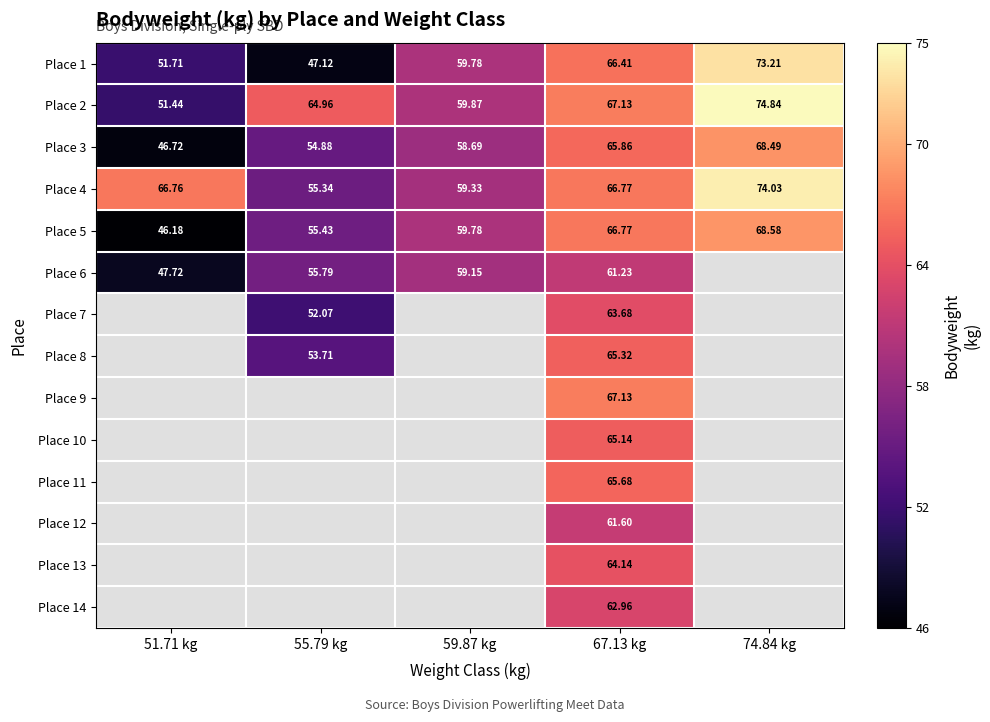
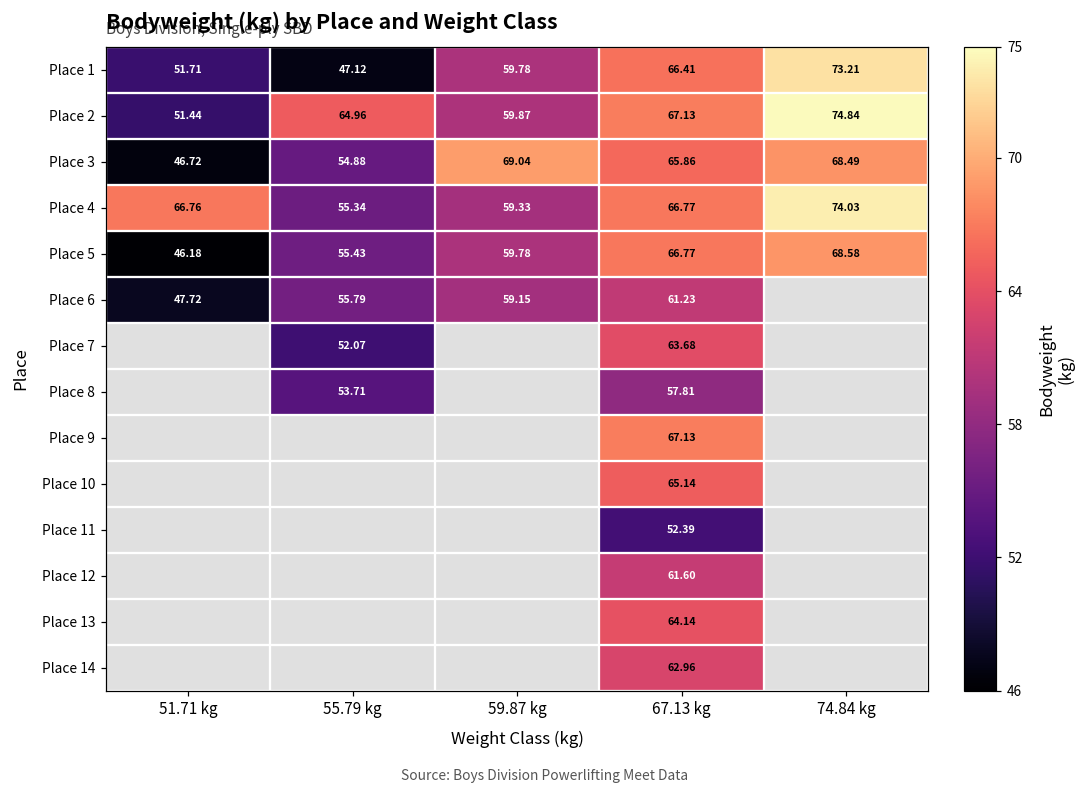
  {
    "Place 1": {
      "51.71 kg": 51.71,
      "55.79 kg": 47.12,
      "59.87 kg": 59.78,
      "67.13 kg": 66.41,
      "74.84 kg": 73.21
    },
    "Place 2": {
      "51.71 kg": 51.44,
      "55.79 kg": 64.96,
      "59.87 kg": 59.87,
      "67.13 kg": 67.13,
      "74.84 kg": 74.84
    },
    "Place 3": {
      "51.71 kg": 46.72,
      "55.79 kg": 54.88,
-     "59.87 kg": 58.69,
+     "59.87 kg": 69.04,
      "67.13 kg": 65.86,
      "74.84 kg": 68.49
    },
    "Place 4": {
      "51.71 kg": 66.76,
      "55.79 kg": 55.34,
      "59.87 kg": 59.33,
      "67.13 kg": 66.77,
      "74.84 kg": 74.03
    },
    "Place 5": {
      "51.71 kg": 46.18,
      "55.79 kg": 55.43,
      "59.87 kg": 59.78,
      "67.13 kg": 66.77,
      "74.84 kg": 68.58
    },
    "Place 6": {
      "51.71 kg": 47.72,
      "55.79 kg": 55.79,
      "59.87 kg": 59.15,
      "67.13 kg": 61.23
    },
    "Place 7": {
      "55.79 kg": 52.07,
      "67.13 kg": 63.68
    },
    "Place 8": {
      "55.79 kg": 53.71,
-     "67.13 kg": 65.32
+     "67.13 kg": 57.81
    },
    "Place 9": {
      "67.13 kg": 67.13
    },
    "Place 10": {
      "67.13 kg": 65.14
    },
    "Place 11": {
-     "67.13 kg": 65.68
+     "67.13 kg": 52.39
    },
    "Place 12": {
      "67.13 kg": 61.60
    },
    "Place 13": {
      "67.13 kg": 64.14
    },
    "Place 14": {
      "67.13 kg": 62.96
    }
  }
